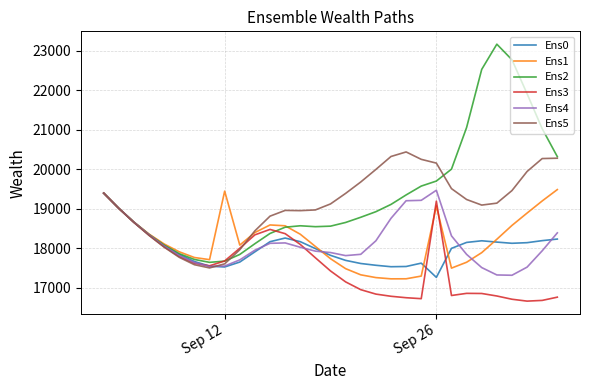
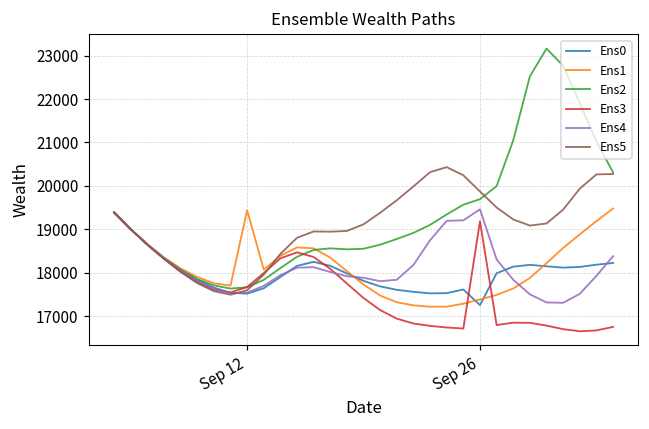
  {
    "Ens0": {
      "Sep 26": 17300
    },
    "Ens1": {
      "Sep 12": 19400,
-     "Sep 26": 19100
+     "Sep 26": 17400
    },
    "Ens2": {
      "Sep 26": 19700
    },
    "Ens3": {
      "Sep 26": 19200
    },
    "Ens4": {
      "Sep 26": 19500
    },
    "Ens5": {
-     "Sep 26": 20100
+     "Sep 26": 19900
    }
  }
